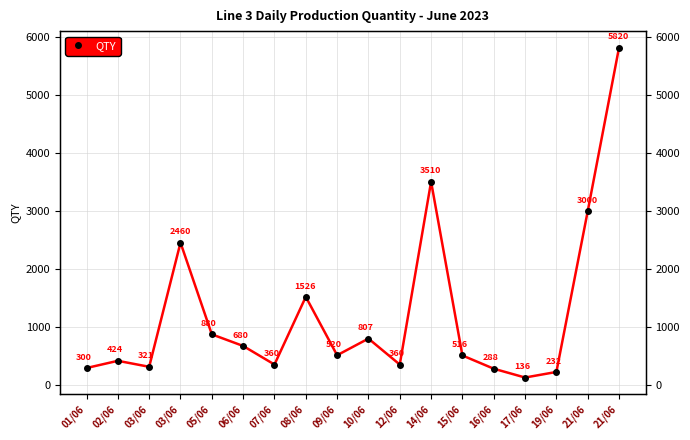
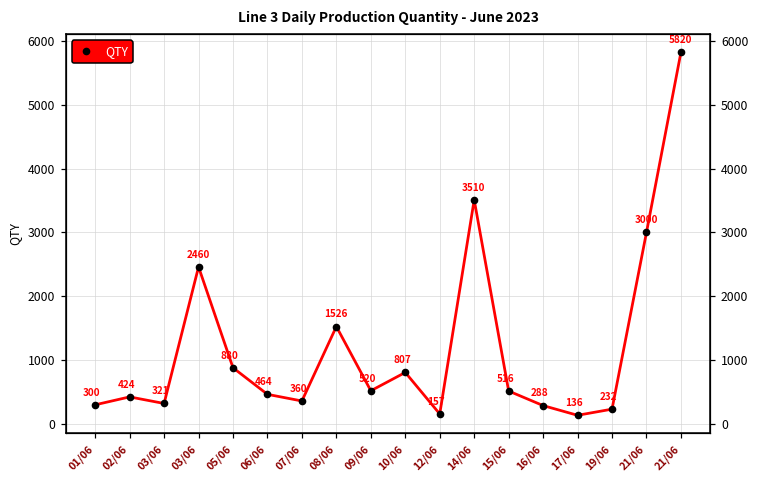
  {
    "01/06": 300,
    "02/06": 424,
    "05/06": 880,
-   "06/06": 680,
+   "06/06": 464,
    "07/06": 360,
    "08/06": 1526,
    "09/06": 520,
    "10/06": 807,
-   "12/06": 360,
+   "12/06": 157,
    "14/06": 3510,
    "15/06": 516,
    "16/06": 288,
    "17/06": 136,
    "19/06": 232
  }
